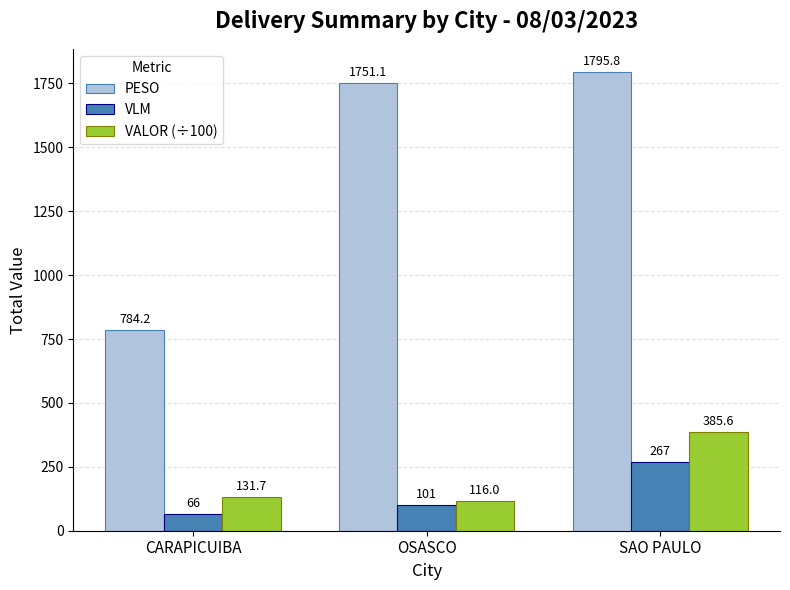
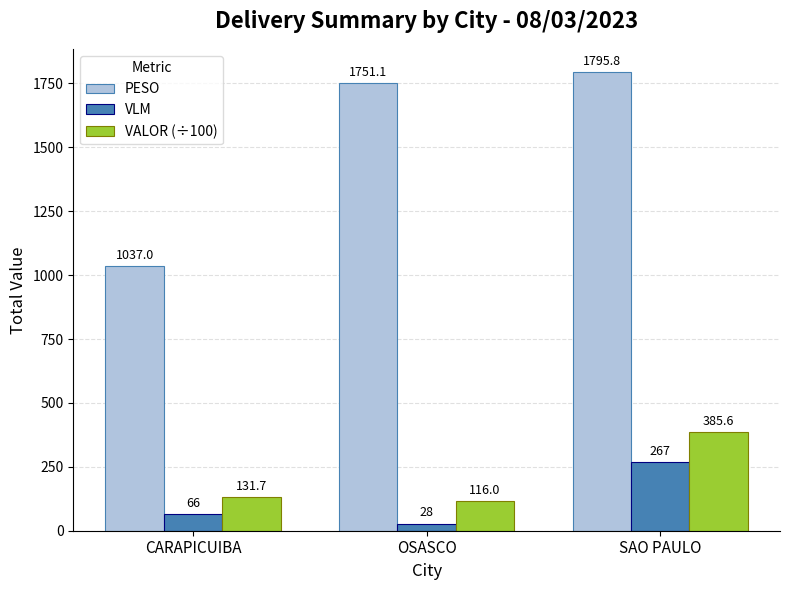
  {
    "PESO": {
-     "CARAPICUIBA": 784.2,
+     "CARAPICUIBA": 1037.0,
      "OSASCO": 1751.1,
      "SAO PAULO": 1795.8
    },
    "VLM": {
      "CARAPICUIBA": 66,
-     "OSASCO": 101,
+     "OSASCO": 28,
      "SAO PAULO": 267
    },
    "VALOR (÷100)": {
      "CARAPICUIBA": 131.7,
      "OSASCO": 116.0,
      "SAO PAULO": 385.6
    }
  }
